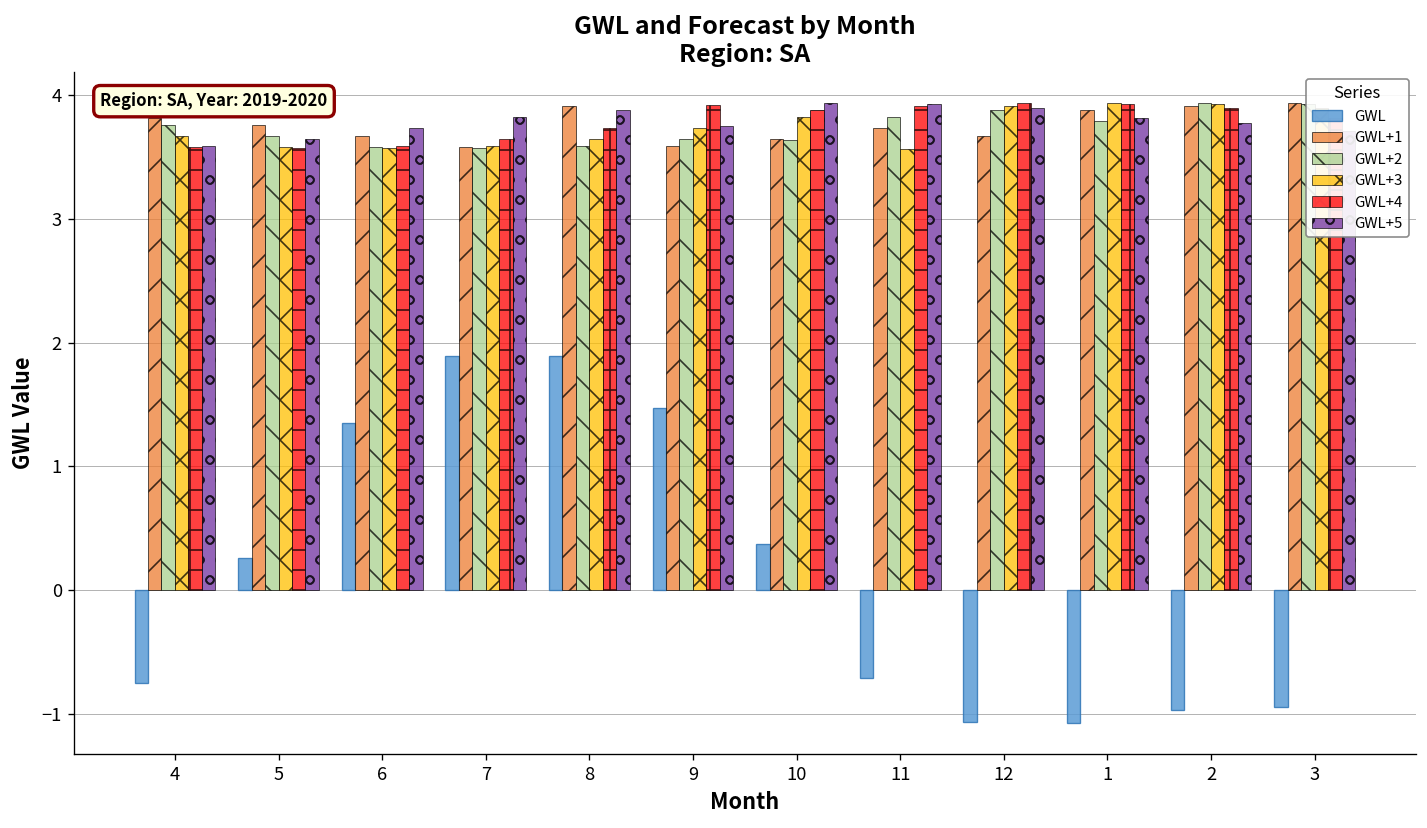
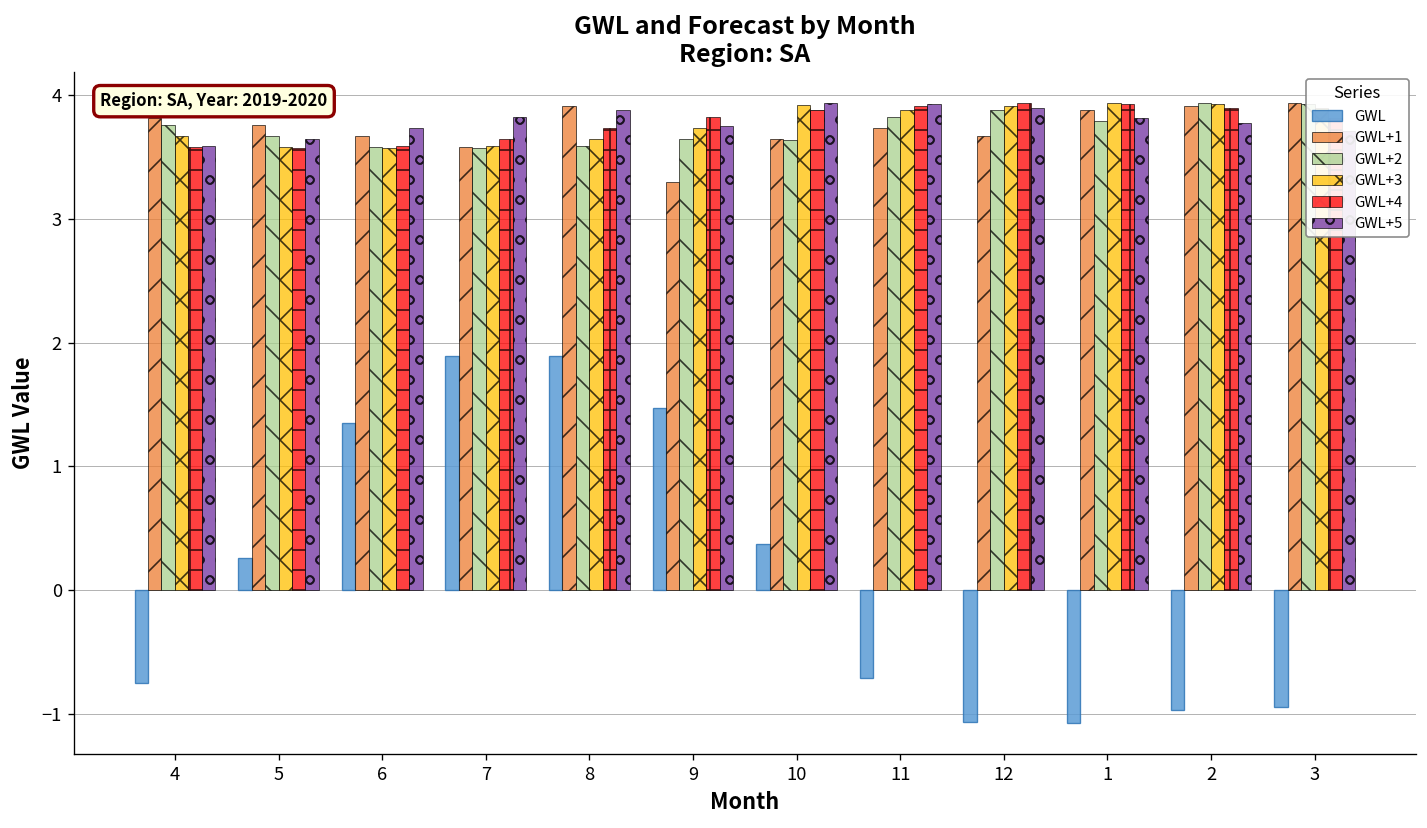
  {
    "GWL": {
      "4": -0.75,
      "5": 0.26,
      "6": 1.35,
      "7": 1.90,
      "8": 1.89,
      "9": 1.48,
      "10": 0.37,
      "11": -0.71,
      "12": -1.07,
      "1": -1.08,
      "2": -0.97,
      "3": -0.94
    },
    "GWL+1": {
      "5": 3.76,
      "6": 3.67,
      "7": 3.58,
      "8": 3.92,
-     "9": 3.59,
+     "9": 3.30,
      "10": 3.65,
      "11": 3.73,
      "12": 3.67,
      "1": 3.88,
      "2": 3.92,
      "3": 3.94
    },
    "GWL+2": {
      "4": 3.76,
      "5": 3.67,
      "6": 3.58,
      "7": 3.57,
      "8": 3.59,
      "9": 3.65,
      "10": 3.64,
      "11": 3.82,
      "12": 3.88,
      "1": 3.80,
      "2": 3.94
    },
    "GWL+3": {
      "4": 3.67,
      "5": 3.58,
      "6": 3.57,
      "7": 3.59,
      "8": 3.65,
      "9": 3.73,
-     "10": 3.82,
-     "11": 3.56,
+     "10": 3.92,
+     "11": 3.88,
      "12": 3.92,
      "1": 3.94,
      "2": 3.93
    },
    "GWL+4": {
      "4": 3.58,
      "5": 3.57,
      "6": 3.59,
      "7": 3.65,
      "8": 3.73,
-     "9": 3.92,
+     "9": 3.82,
      "10": 3.88,
      "11": 3.92,
      "12": 3.94,
      "1": 3.93,
      "2": 3.90
    },
    "GWL+5": {
      "4": 3.59,
      "5": 3.65,
      "6": 3.73,
      "7": 3.82,
      "8": 3.88,
      "9": 3.75,
      "10": 3.94,
      "11": 3.93,
      "12": 3.90,
      "1": 3.82,
      "2": 3.78
    }
  }
